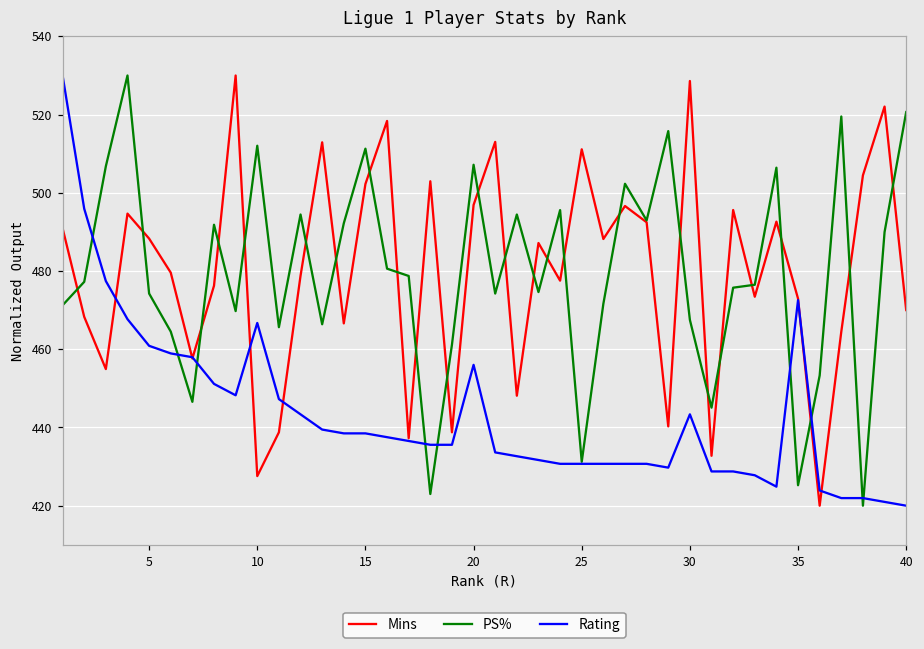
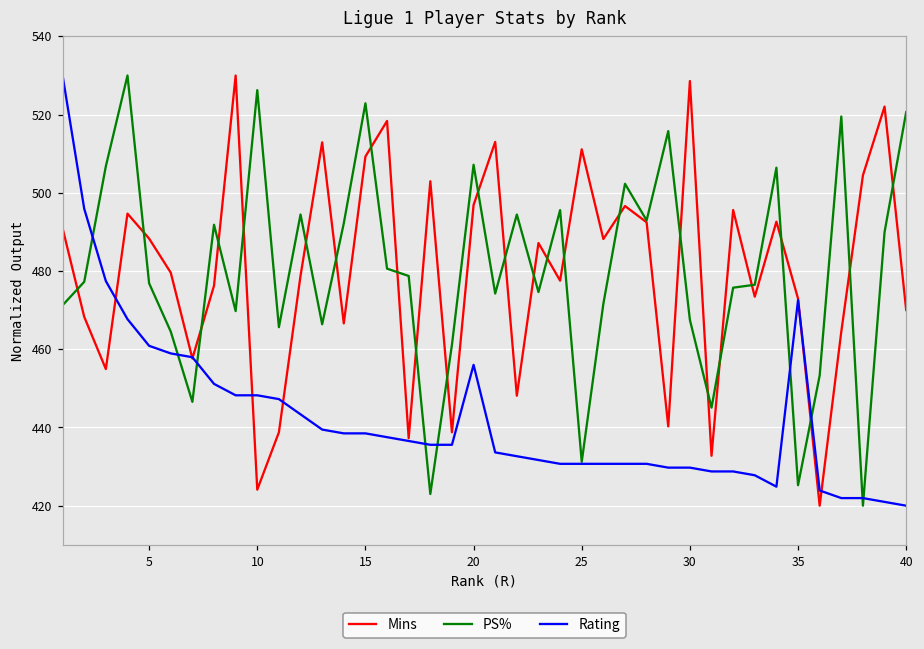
  {
    "Mins": {
      "5": 488,
-     "10": 428,
-     "15": 502,
+     "10": 424,
+     "15": 509,
      "20": 497,
      "25": 511,
      "30": 529,
      "40": 470
    },
    "PS%": {
-     "5": 474,
-     "10": 512,
-     "15": 511,
+     "5": 477,
+     "10": 526,
+     "15": 523,
      "20": 507,
      "30": 468,
      "35": 425,
      "40": 521
    },
    "Rating": {
      "5": 461,
-     "10": 467,
+     "10": 448,
      "15": 438,
      "20": 456,
-     "30": 443,
+     "30": 430,
      "40": 420
    }
  }
